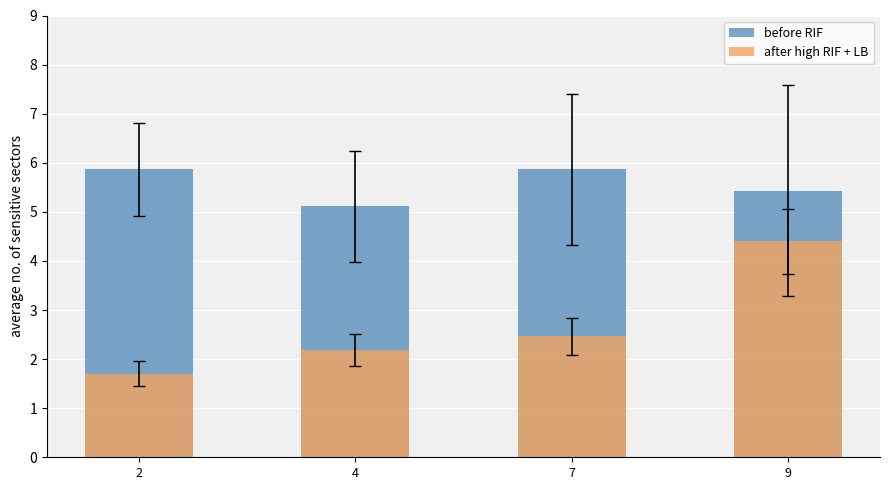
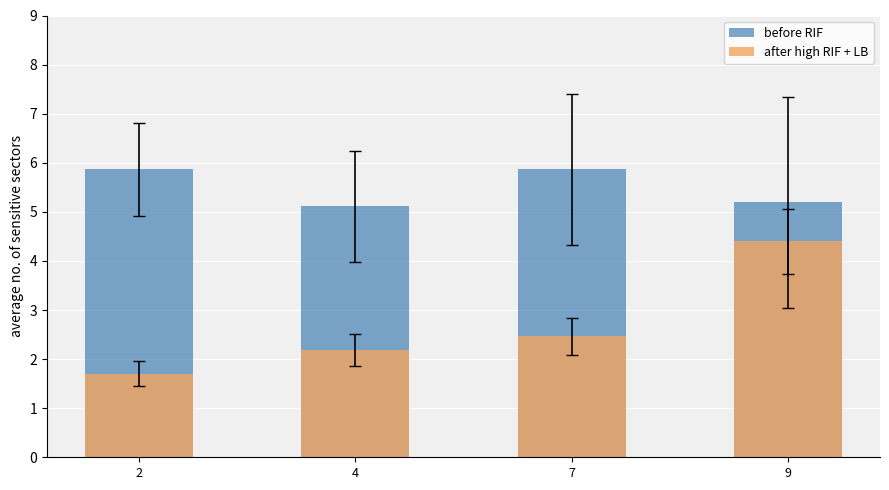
  {
    "before RIF": {
      "2": 5.9,
      "4": 5.1,
      "7": 5.9,
-     "9": 5.4
+     "9": 5.2
    }
  }
